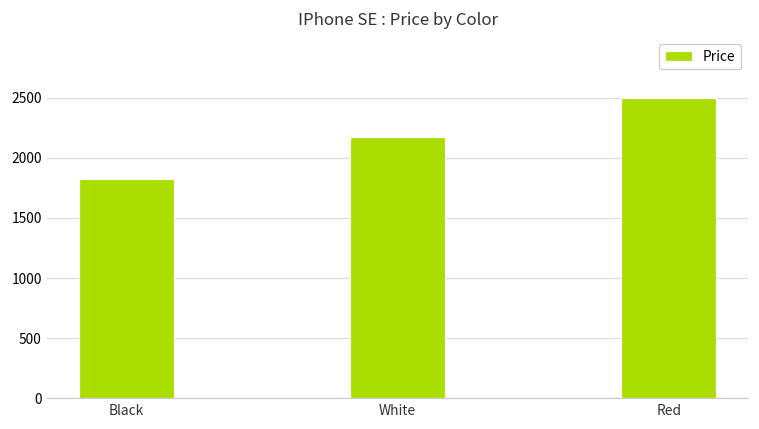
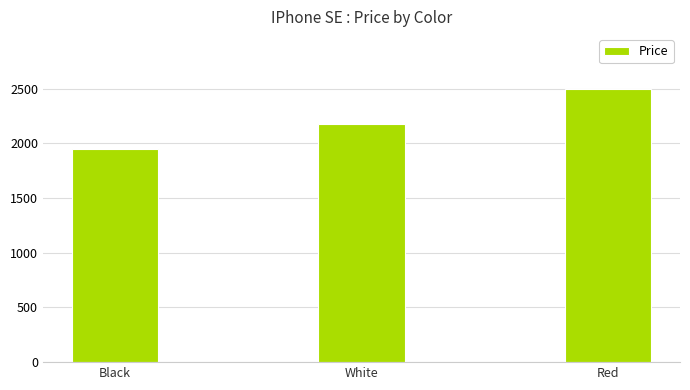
  {
-   "Black": 1820,
+   "Black": 1950,
    "White": 2170,
    "Red": 2500
  }
